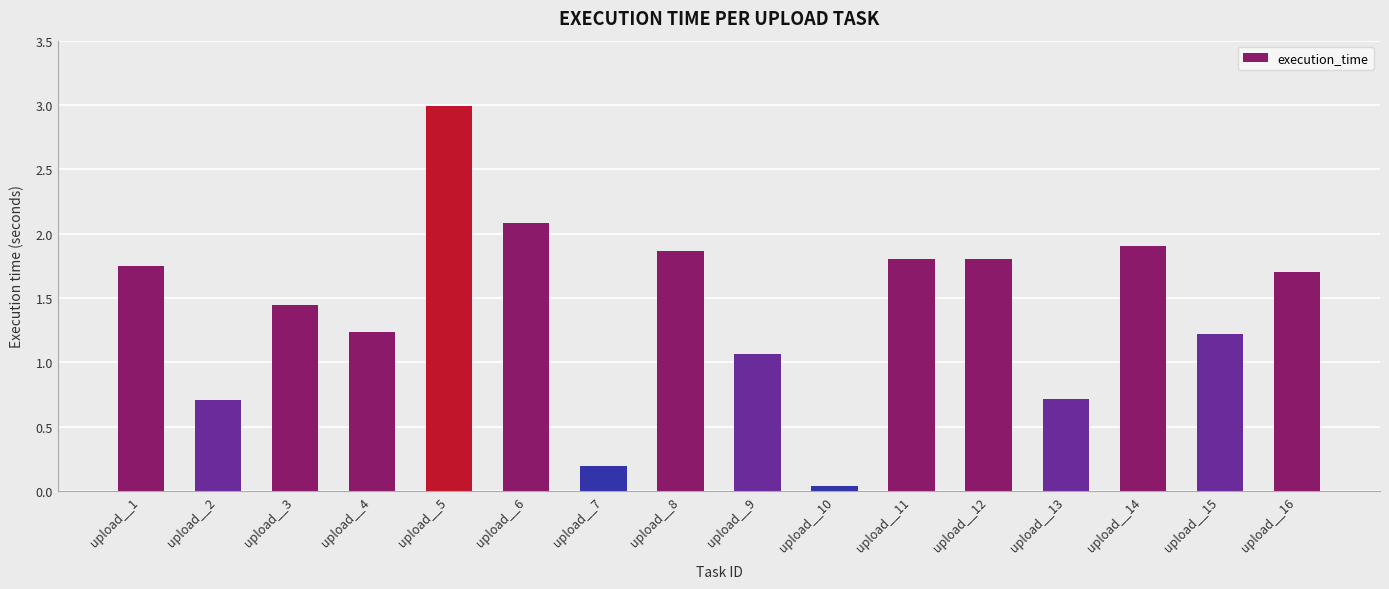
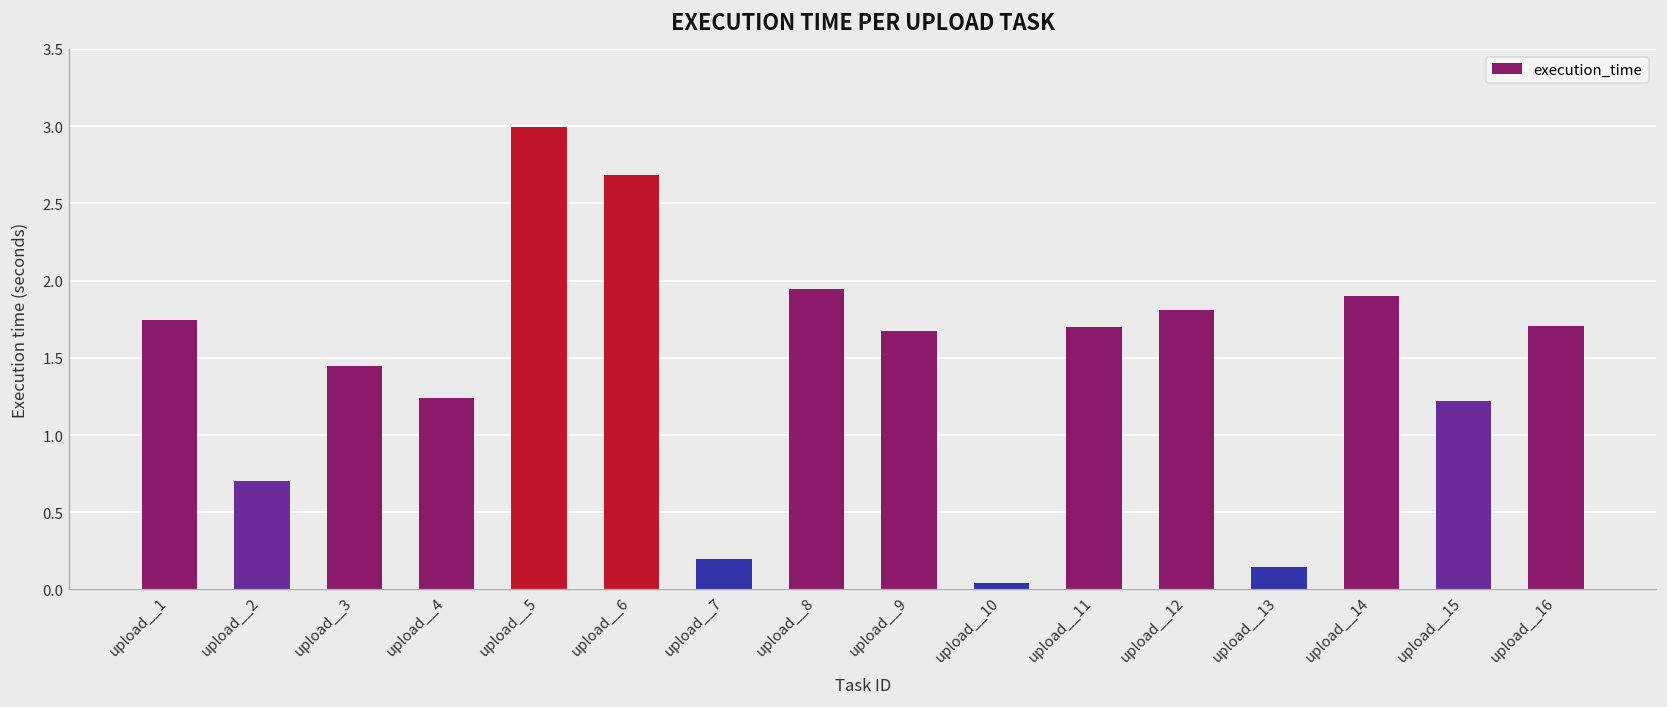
  {
    "upload__1": 1.75,
    "upload__2": 0.71,
    "upload__3": 1.45,
    "upload__4": 1.24,
    "upload__5": 2.99,
-   "upload__6": 2.08,
+   "upload__6": 2.69,
    "upload__7": 0.20,
-   "upload__8": 1.87,
-   "upload__9": 1.07,
+   "upload__8": 1.94,
+   "upload__9": 1.68,
    "upload__10": 0.04,
-   "upload__11": 1.8,
+   "upload__11": 1.7,
    "upload__12": 1.81,
-   "upload__13": 0.72,
+   "upload__13": 0.15,
    "upload__14": 1.90,
    "upload__15": 1.22,
    "upload__16": 1.70
  }
